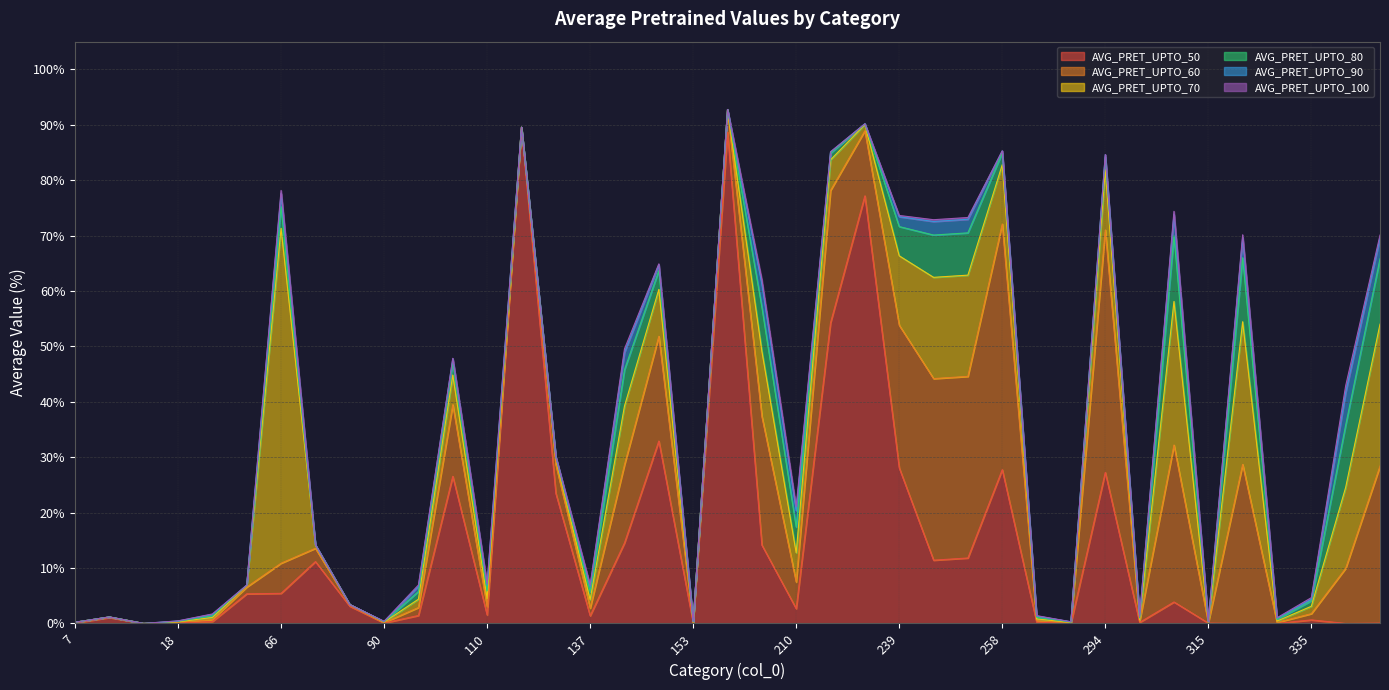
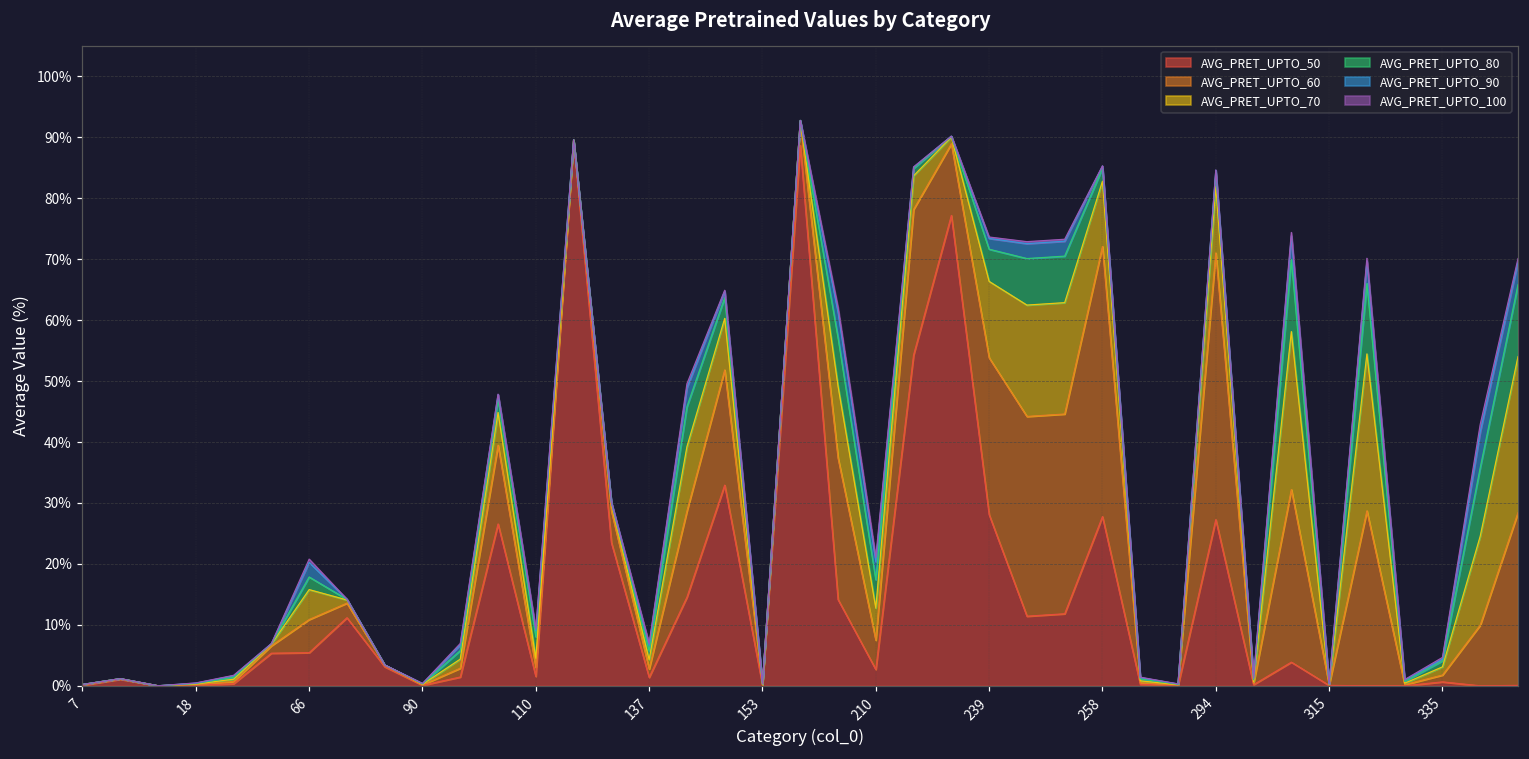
  {
    "AVG_PRET_UPTO_70": {
-     "66": "60%",
+     "66": "5%",
      "110": "2%"
    },
    "AVG_PRET_UPTO_80": {
-     "66": "4%",
-     "110": "1%"
+     "66": "2%",
+     "110": "4%"
    },
    "AVG_PRET_UPTO_90": {
      "66": "2%"
    },
    "AVG_PRET_UPTO_100": {
      "66": "1%"
    }
  }
